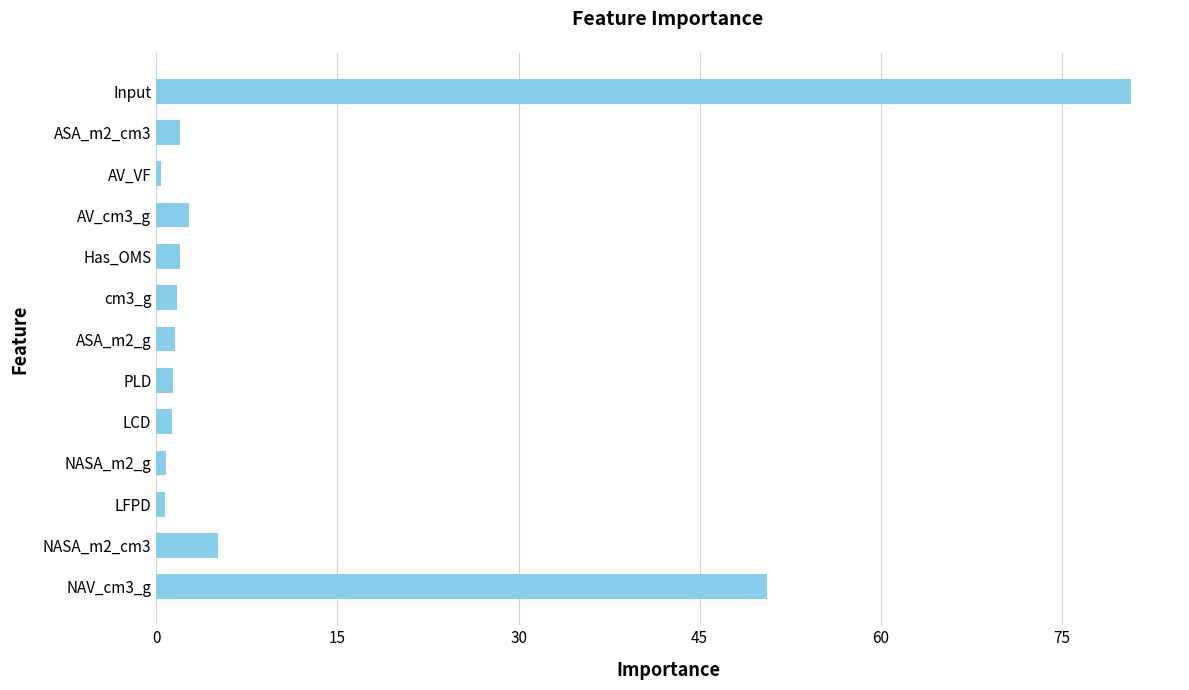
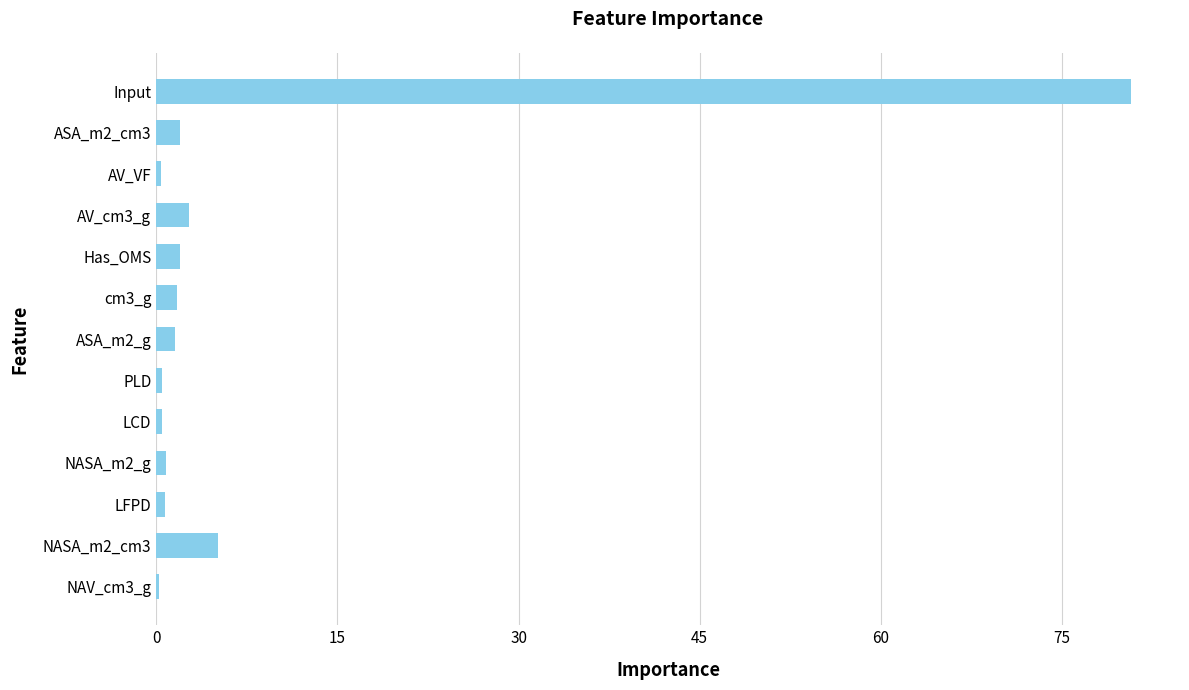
  {
    "Input": 80.7,
    "ASA_m2_cm3": 2.0,
    "AV_VF": 0.4,
    "AV_cm3_g": 2.7,
    "Has_OMS": 2.0,
    "cm3_g": 1.8,
    "ASA_m2_g": 1.6,
-   "PLD": 1.4,
-   "LCD": 1.3,
+   "PLD": 0.5,
+   "LCD": 0.5,
    "NASA_m2_g": 0.8,
    "LFPD": 0.7,
    "NASA_m2_cm3": 5.1,
-   "NAV_cm3_g": 50.6
+   "NAV_cm3_g": 0.3
  }
